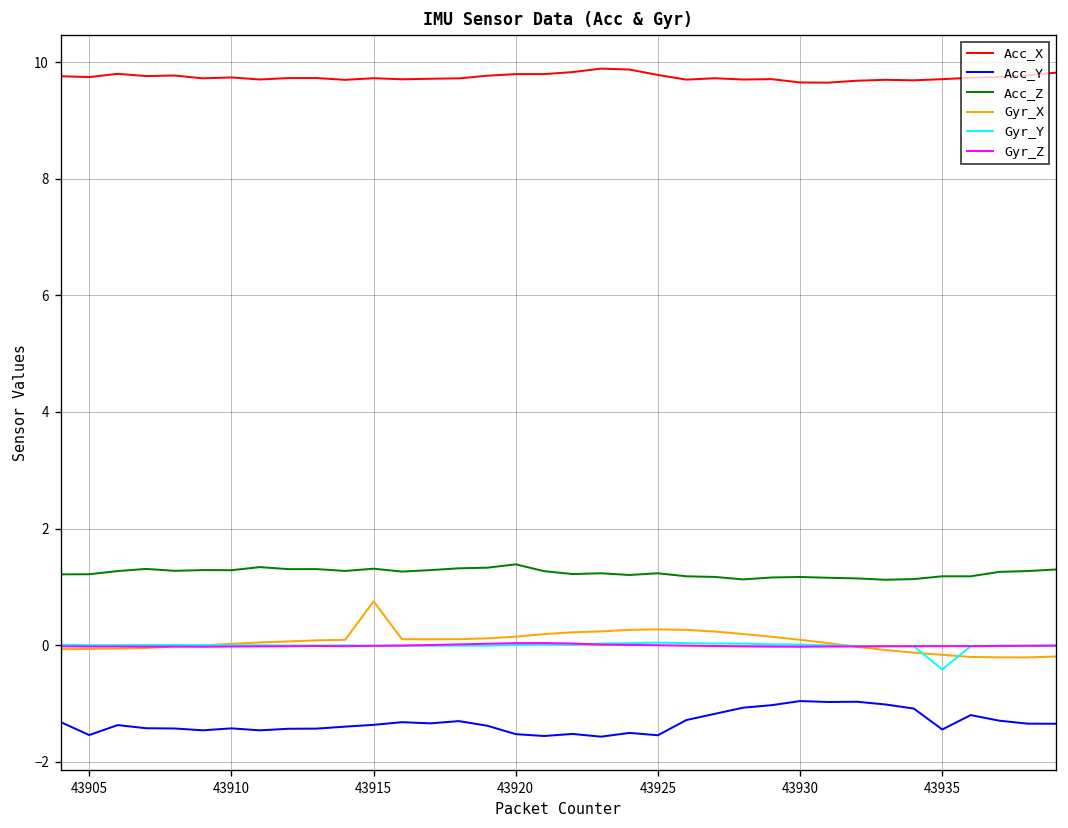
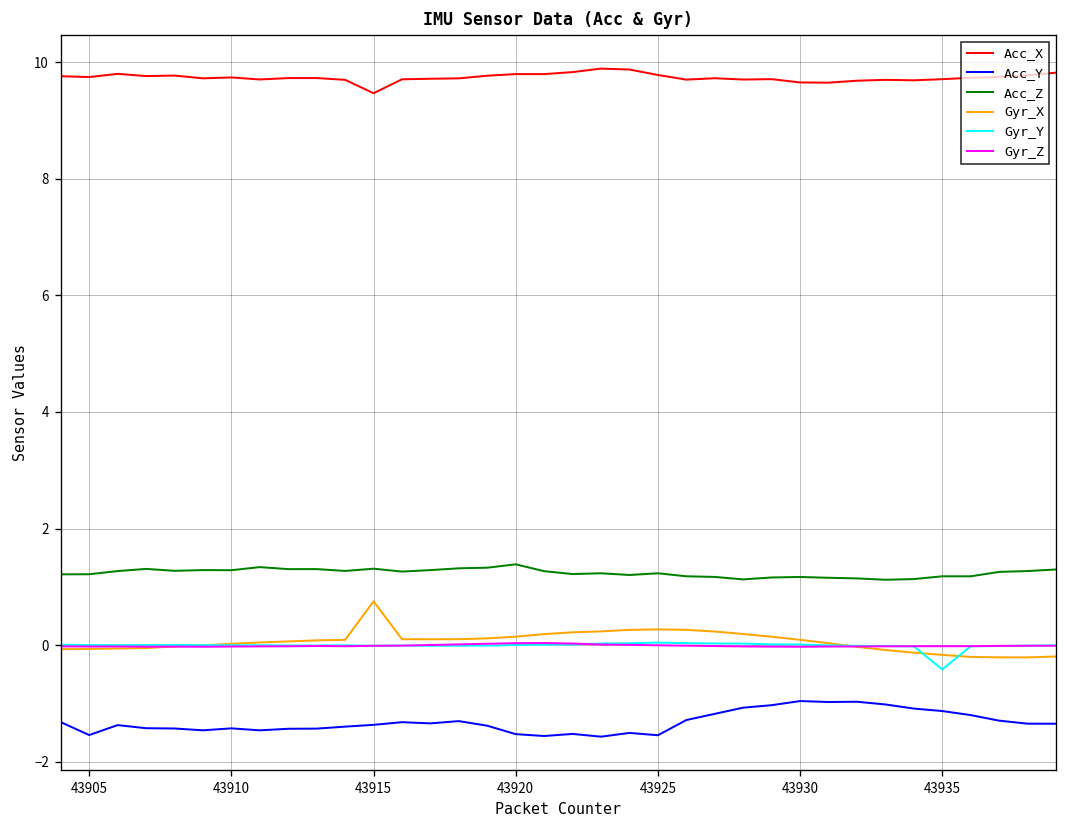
  {
    "Acc_X": {
      "43905": 9.7,
      "43910": 9.7,
-     "43915": 9.7,
+     "43915": 9.5,
      "43920": 9.8,
      "43925": 9.8,
      "43930": 9.7,
      "43935": 9.7
    },
    "Acc_Y": {
      "43905": -1.5,
      "43910": -1.4,
      "43915": -1.4,
      "43920": -1.5,
      "43925": -1.5,
      "43930": -1.0,
-     "43935": -1.4
+     "43935": -1.1
    },
    "Acc_Z": {
      "43905": 1.2,
      "43910": 1.3,
      "43915": 1.3,
      "43920": 1.4,
      "43925": 1.2,
      "43930": 1.2,
      "43935": 1.2
    },
    "Gyr_X": {
      "43915": 0.8,
      "43920": 0.1,
      "43925": 0.3,
      "43930": 0.1,
      "43935": -0.2
    },
    "Gyr_Y": {
      "43935": -0.4
    },
    "Gyr_Z": {
      "43935": 0.0
    }
  }
